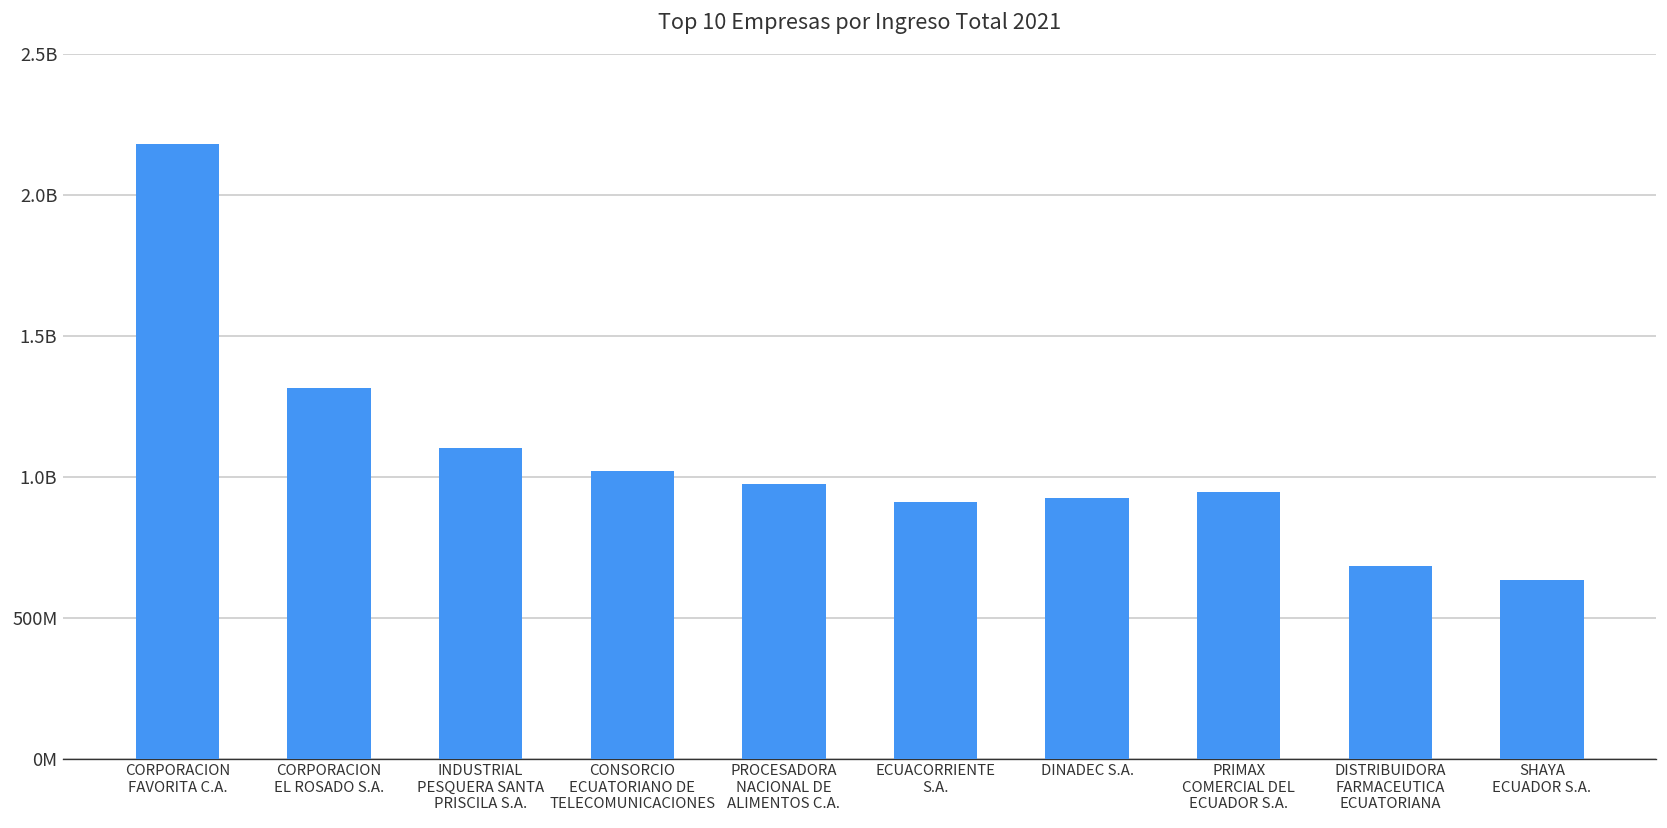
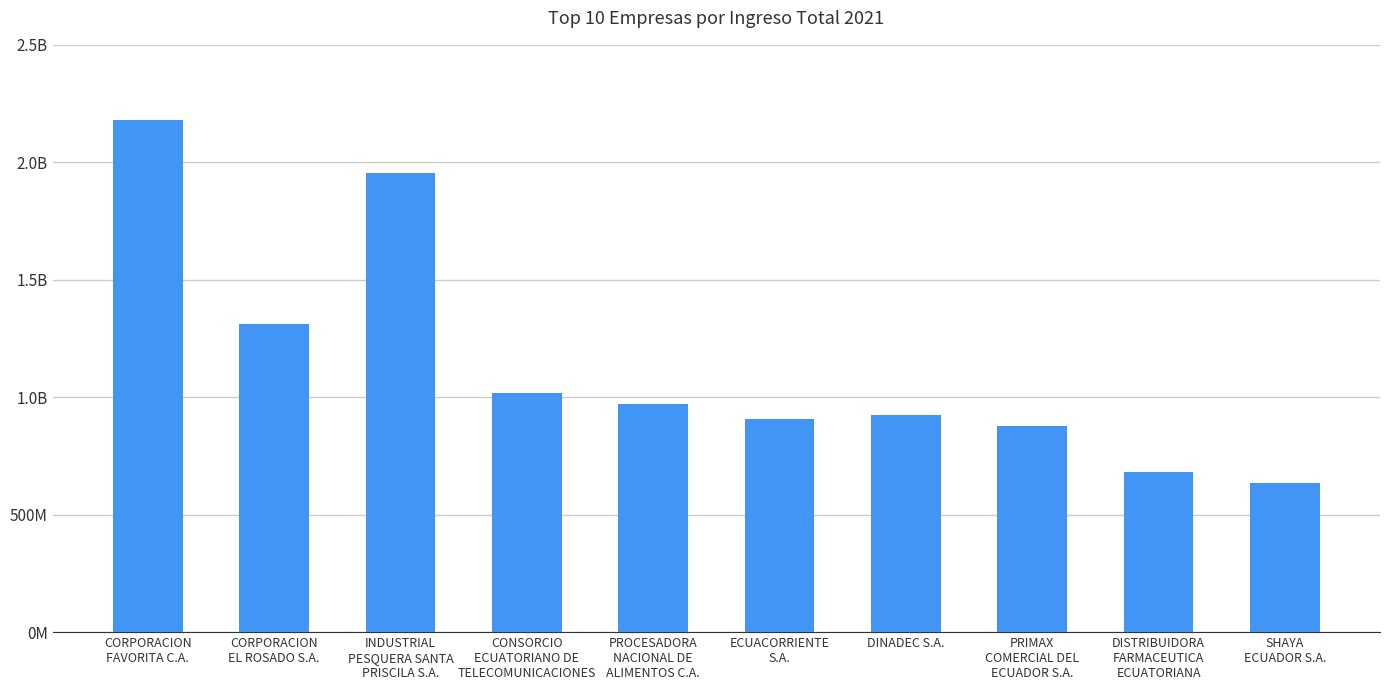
  {
    "CORPORACION FAVORITA C.A.": 2180000000,
    "CORPORACION EL ROSADO S.A.": 1310000000,
-   "INDUSTRIAL PESQUERA SANTA PRISCILA S.A.": 1100000000,
+   "INDUSTRIAL PESQUERA SANTA PRISCILA S.A.": 1950000000,
    "CONSORCIO ECUATORIANO DE TELECOMUNICACIONES": 1020000000,
    "PROCESADORA NACIONAL DE ALIMENTOS C.A.": 970000000,
    "ECUACORRIENTE S.A.": 910000000,
    "DINADEC S.A.": 920000000,
-   "PRIMAX COMERCIAL DEL ECUADOR S.A.": 950000000,
+   "PRIMAX COMERCIAL DEL ECUADOR S.A.": 880000000,
    "DISTRIBUIDORA FARMACEUTICA ECUATORIANA": 680000000,
    "SHAYA ECUADOR S.A.": 640000000
  }
